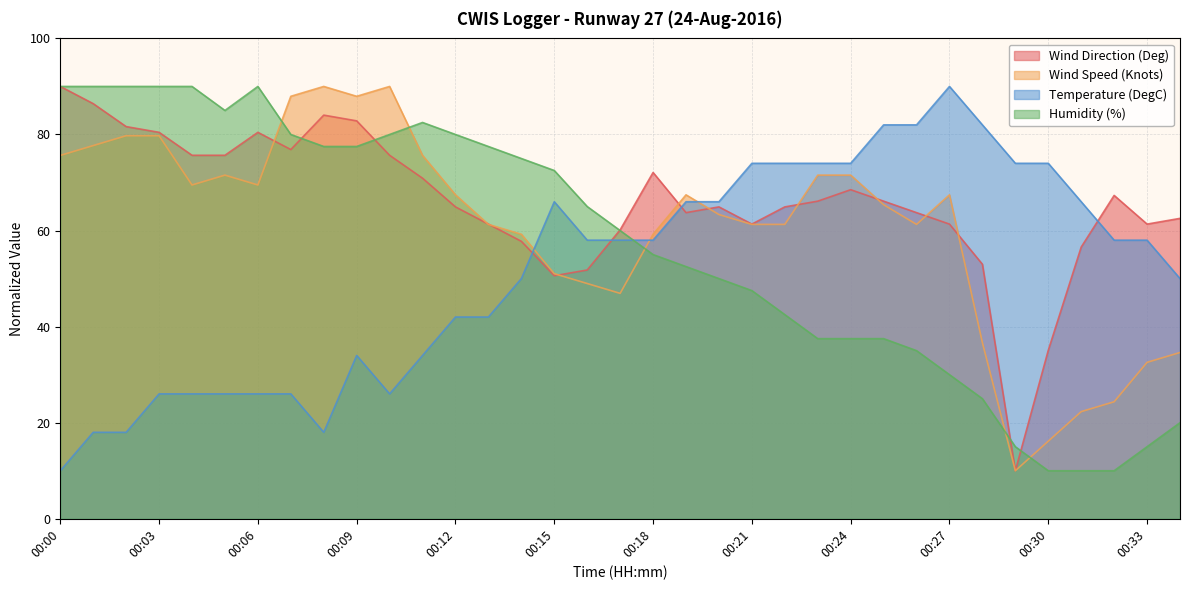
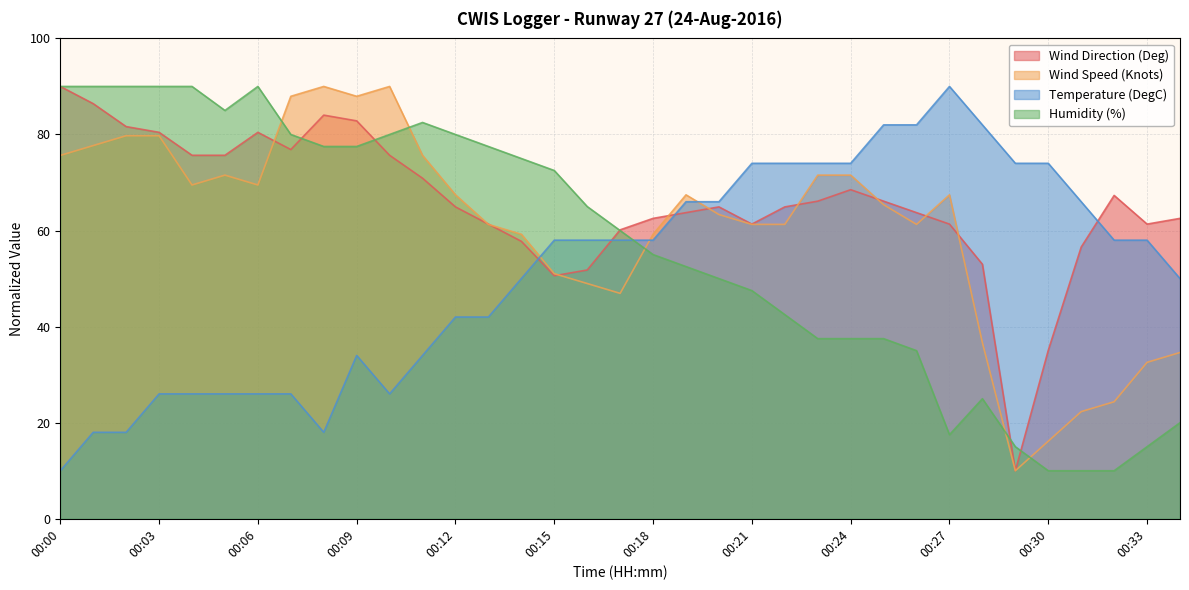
  {
    "Wind Direction (Deg)": {
      "00:03": 80,
      "00:06": 80,
      "00:09": 83,
      "00:12": 65,
-     "00:18": 72,
+     "00:18": 63,
      "00:24": 69,
      "00:27": 61,
      "00:30": 35,
      "00:33": 61
    },
    "Wind Speed (Knots)": {
      "00:00": 76,
      "00:03": 80,
      "00:06": 69,
      "00:09": 88,
      "00:12": 67,
      "00:18": 59,
      "00:24": 72,
      "00:27": 67,
      "00:30": 16,
      "00:33": 33
    },
    "Temperature (DegC)": {
      "00:00": 10,
      "00:03": 26,
      "00:06": 26,
      "00:09": 34,
      "00:12": 42,
-     "00:15": 66,
+     "00:15": 58,
      "00:18": 58,
      "00:21": 74,
      "00:24": 74,
      "00:27": 90,
      "00:30": 74,
      "00:33": 58
    },
    "Humidity (%)": {
      "00:03": 90,
      "00:06": 90,
      "00:09": 77,
      "00:12": 80,
      "00:15": 73,
      "00:18": 55,
      "00:21": 48,
      "00:24": 38,
-     "00:27": 30,
+     "00:27": 17,
      "00:30": 10,
      "00:33": 15
    }
  }
